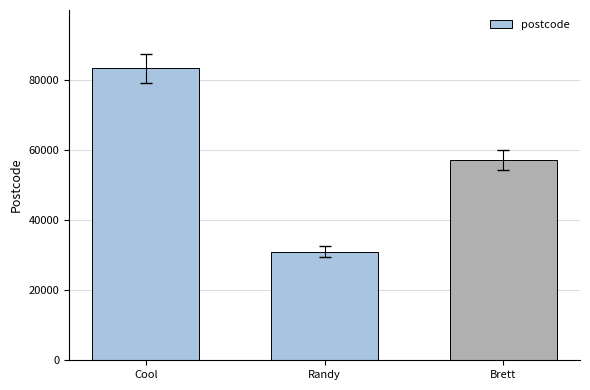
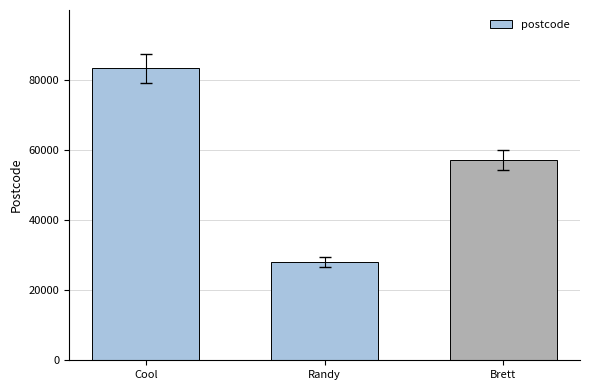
  {
    "postcode": {
      "Cool": 83000,
-     "Randy": 31000,
+     "Randy": 28000,
      "Brett": 57000
    }
  }
